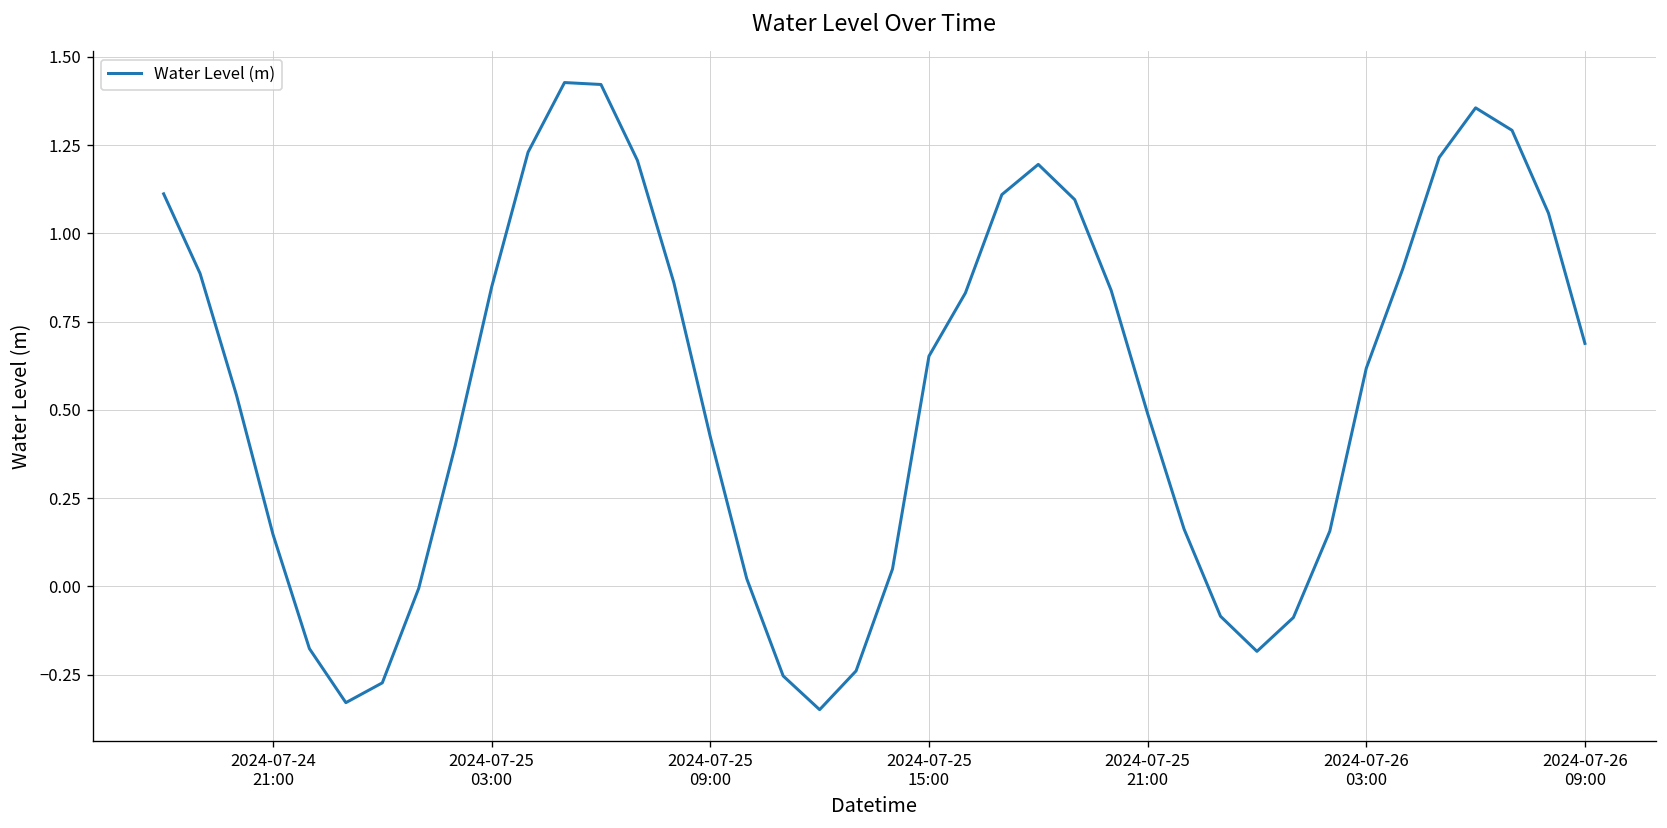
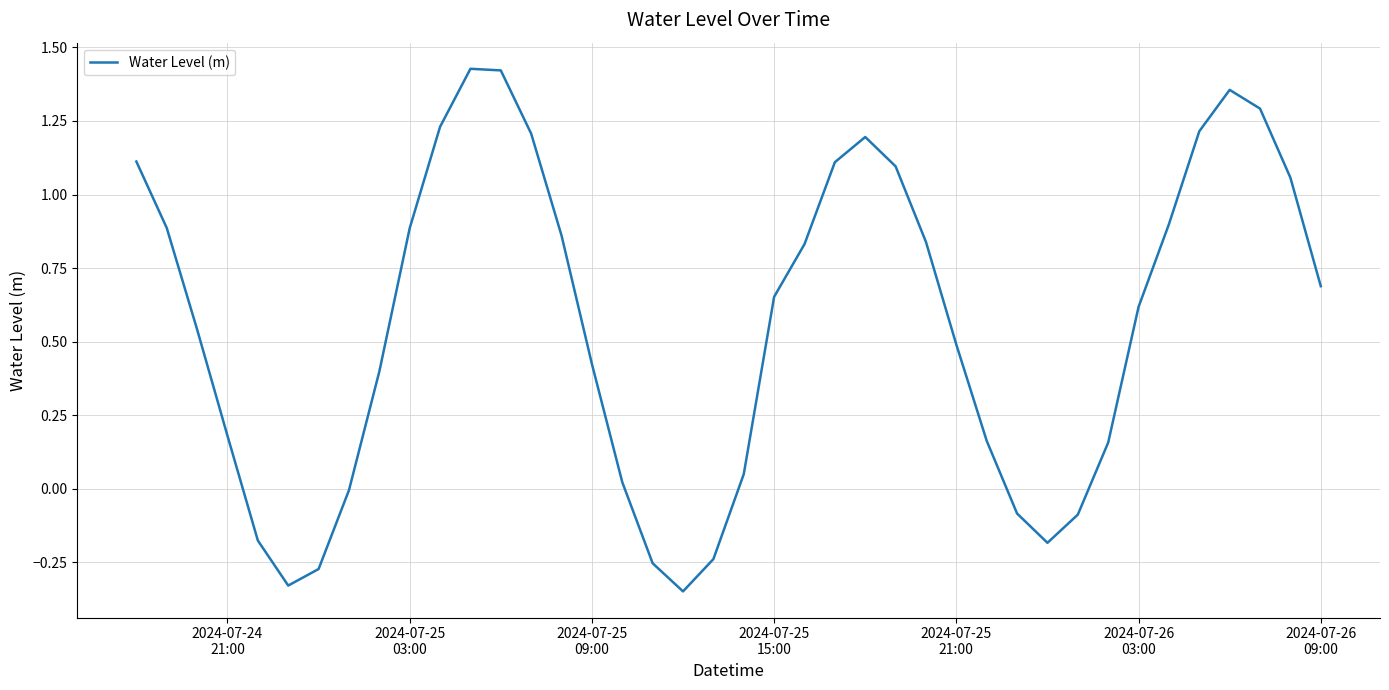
  {
-   "2024-07-24 21:00": 0.15,
-   "2024-07-25 03:00": 0.85,
+   "2024-07-24 21:00": 0.18,
+   "2024-07-25 03:00": 0.89,
    "2024-07-25 09:00": 0.42,
    "2024-07-25 15:00": 0.65,
    "2024-07-25 21:00": 0.49,
    "2024-07-26 03:00": 0.62,
    "2024-07-26 09:00": 0.69
  }
